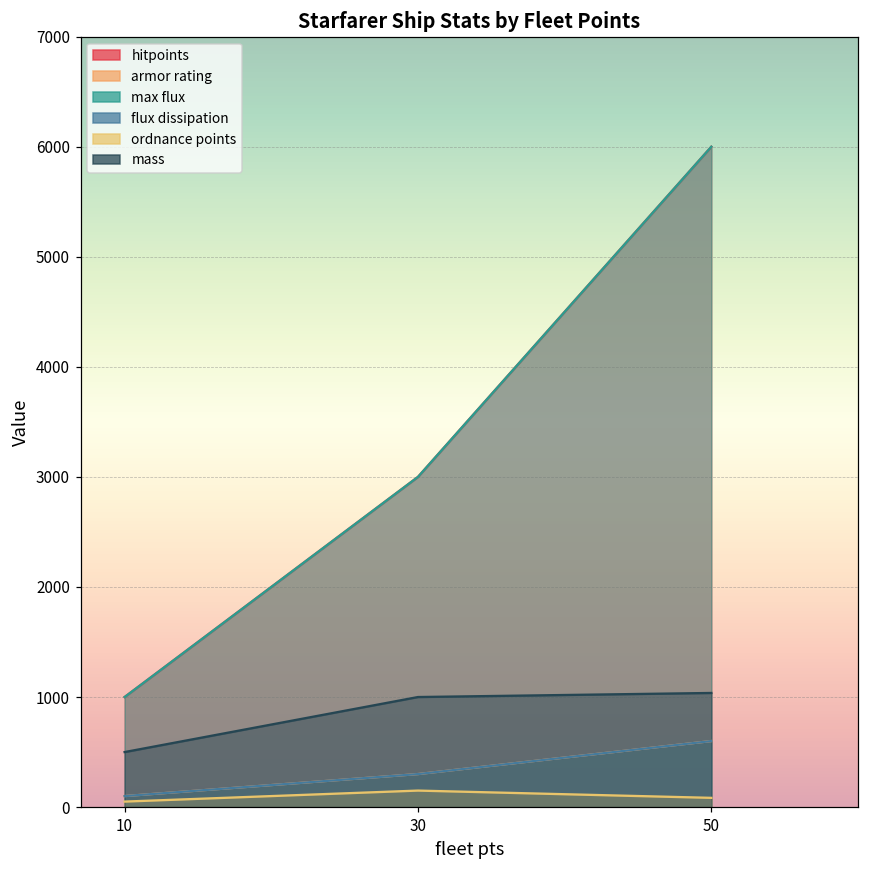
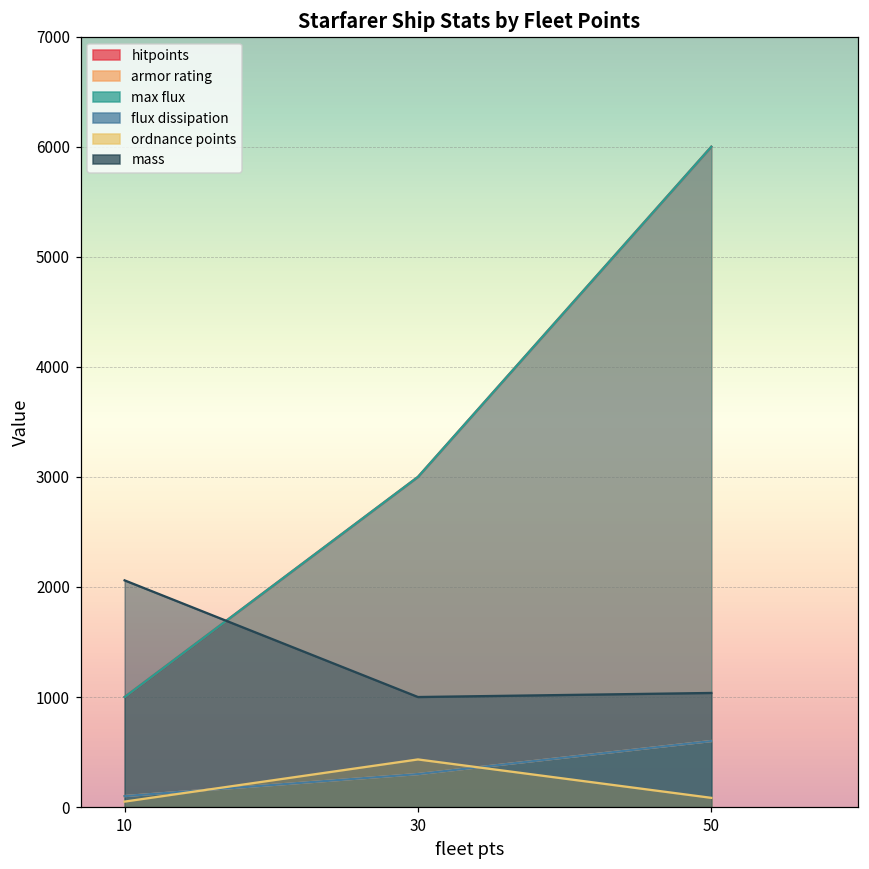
  {
    "ordnance points": {
      "10": 50,
-     "30": 150,
+     "30": 430,
      "50": 80
    },
    "mass": {
-     "10": 500,
+     "10": 2060,
      "30": 1000,
      "50": 1040
    }
  }
